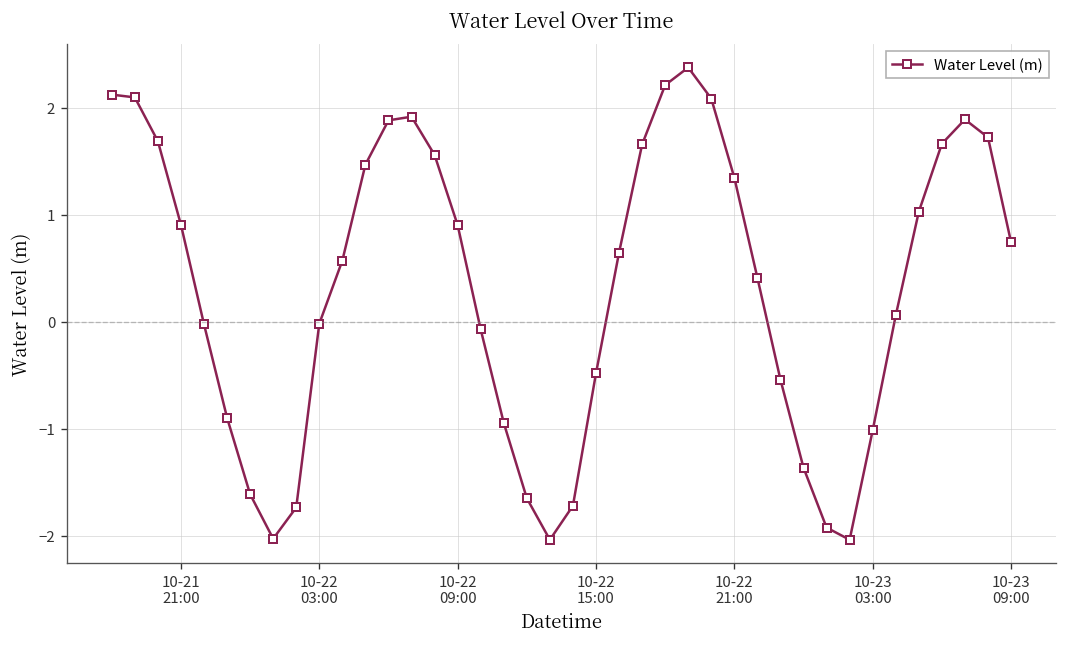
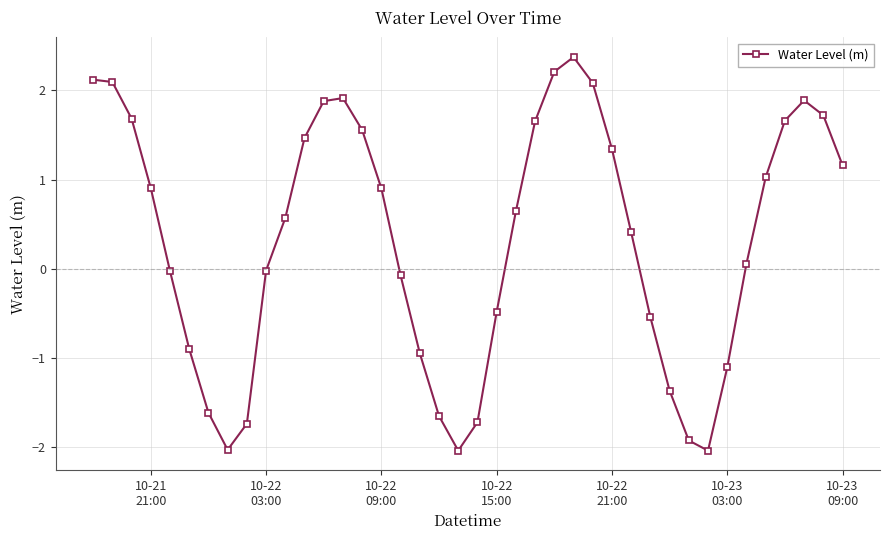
  {
    "10-21 21:00": 0.9,
    "10-22 03:00": 0.0,
    "10-22 09:00": 0.9,
    "10-22 15:00": -0.5,
    "10-22 21:00": 1.3,
-   "10-23 03:00": -1.0,
-   "10-23 09:00": 0.7
+   "10-23 03:00": -1.1,
+   "10-23 09:00": 1.2
  }
